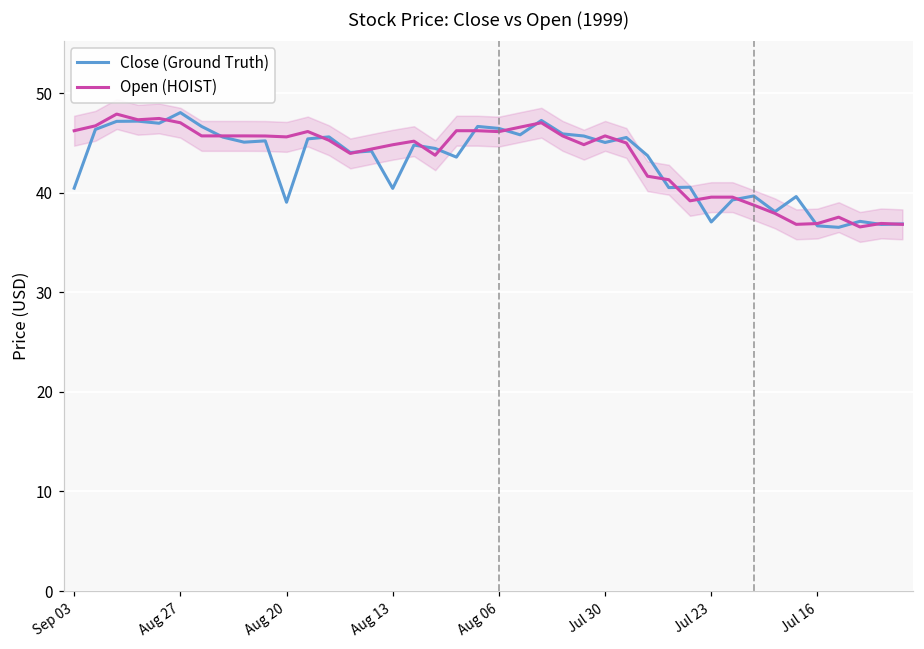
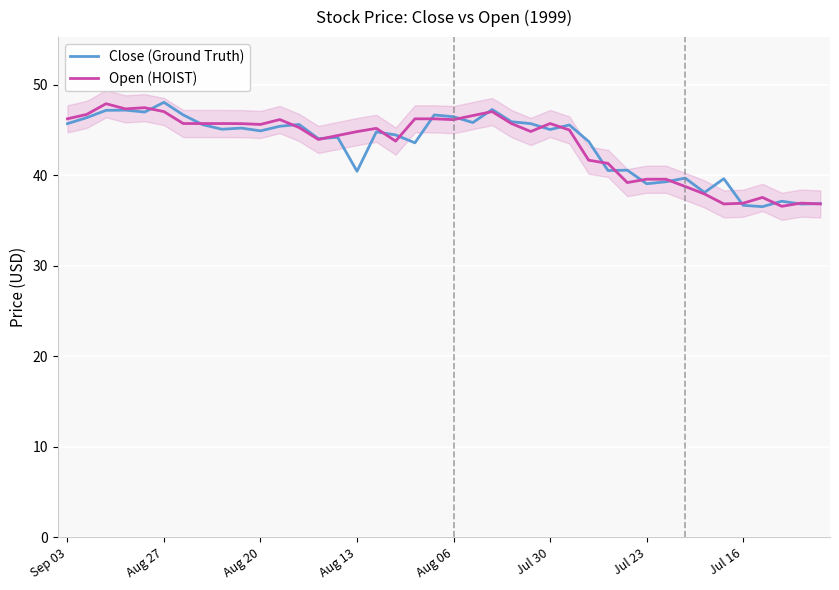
  {
    "Close (Ground Truth)": {
-     "Sep 03": 40,
+     "Sep 03": 46,
      "Aug 27": 48,
-     "Aug 20": 39,
+     "Aug 20": 45,
      "Aug 13": 40,
      "Aug 06": 46,
      "Jul 30": 45,
-     "Jul 23": 37
+     "Jul 23": 39
    }
  }
